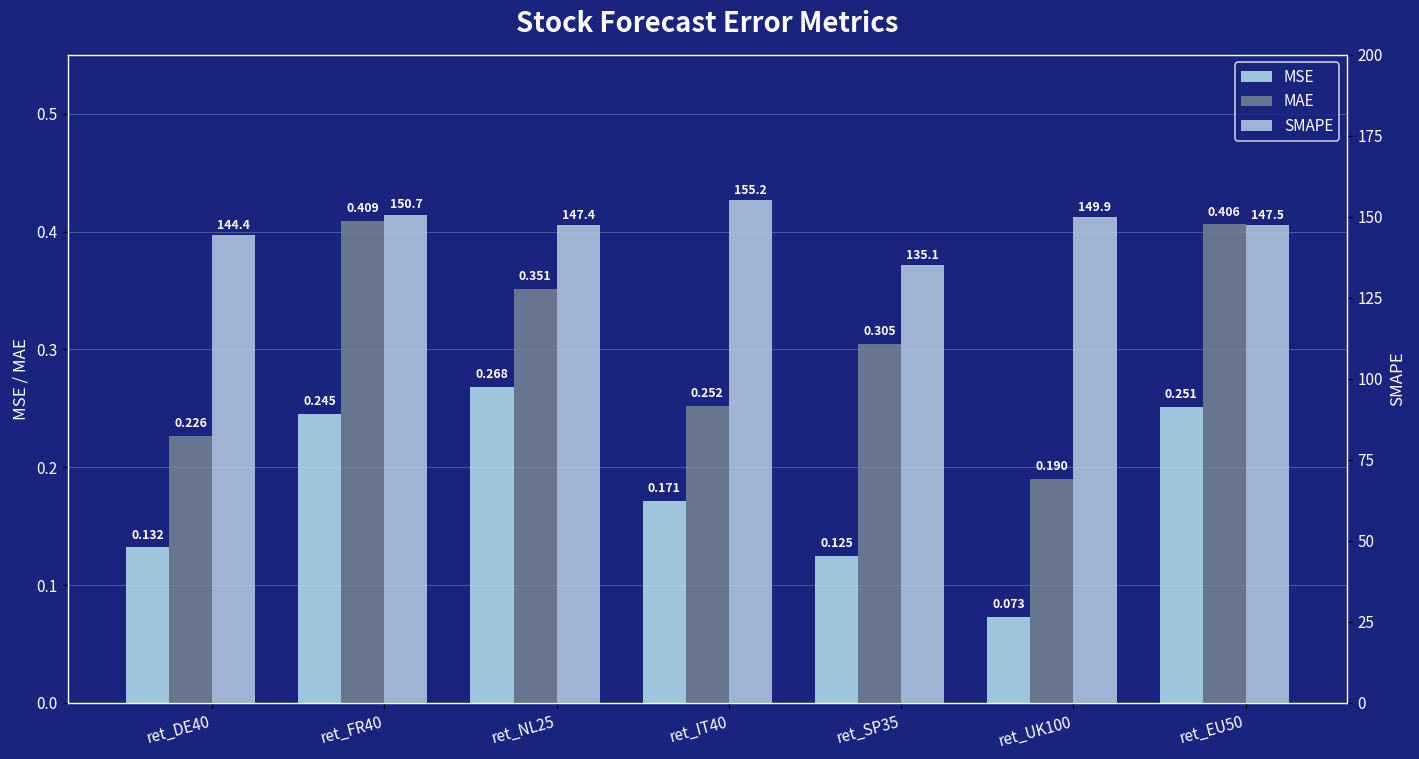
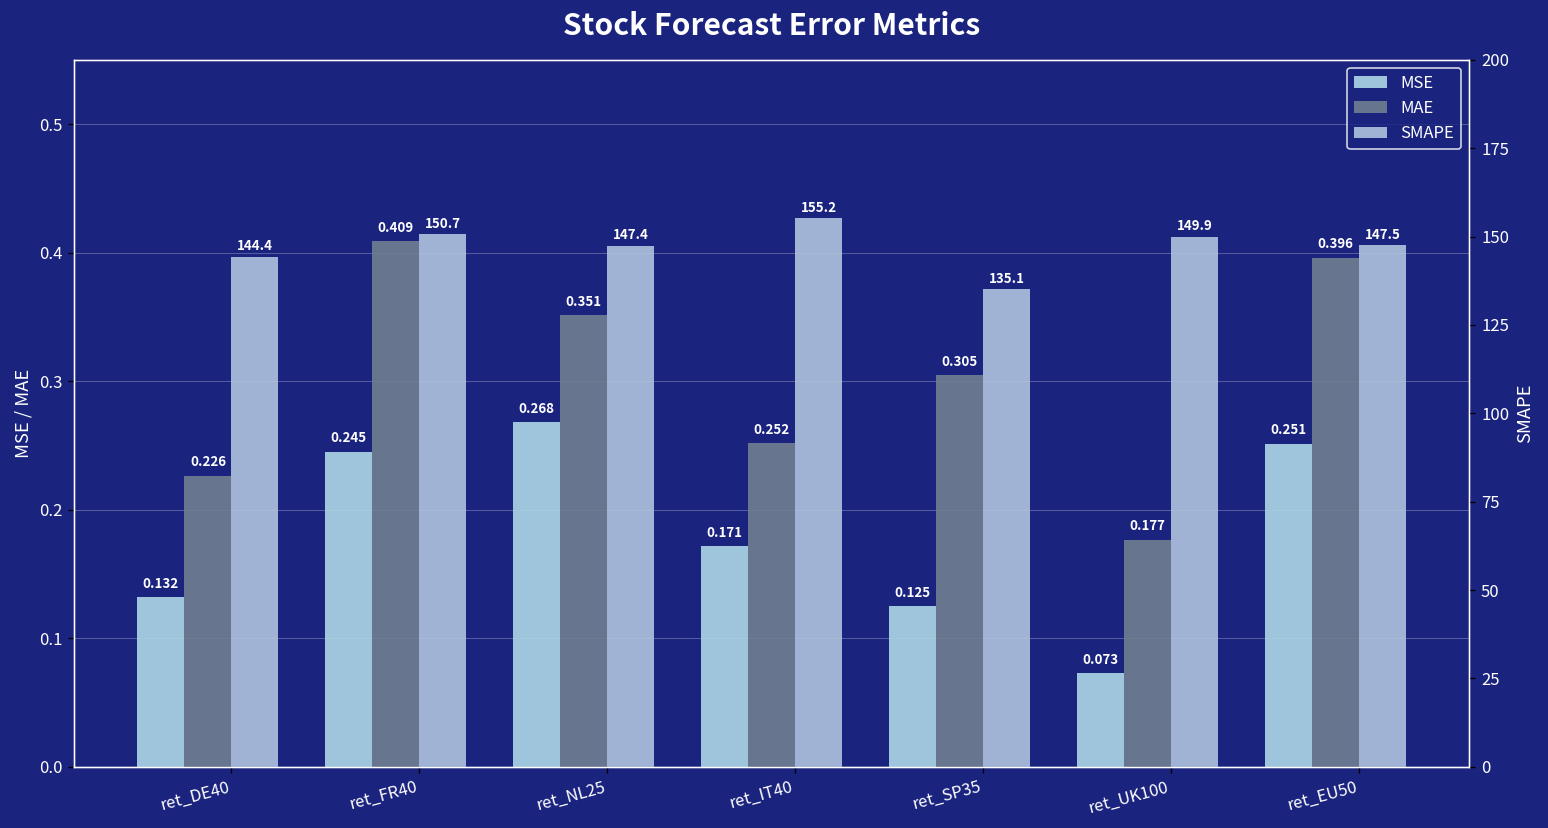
  {
    "MAE": {
      "ret_DE40": 0.226,
      "ret_FR40": 0.409,
      "ret_NL25": 0.351,
      "ret_IT40": 0.252,
      "ret_SP35": 0.305,
-     "ret_UK100": 0.190,
-     "ret_EU50": 0.406
+     "ret_UK100": 0.177,
+     "ret_EU50": 0.396
    }
  }
